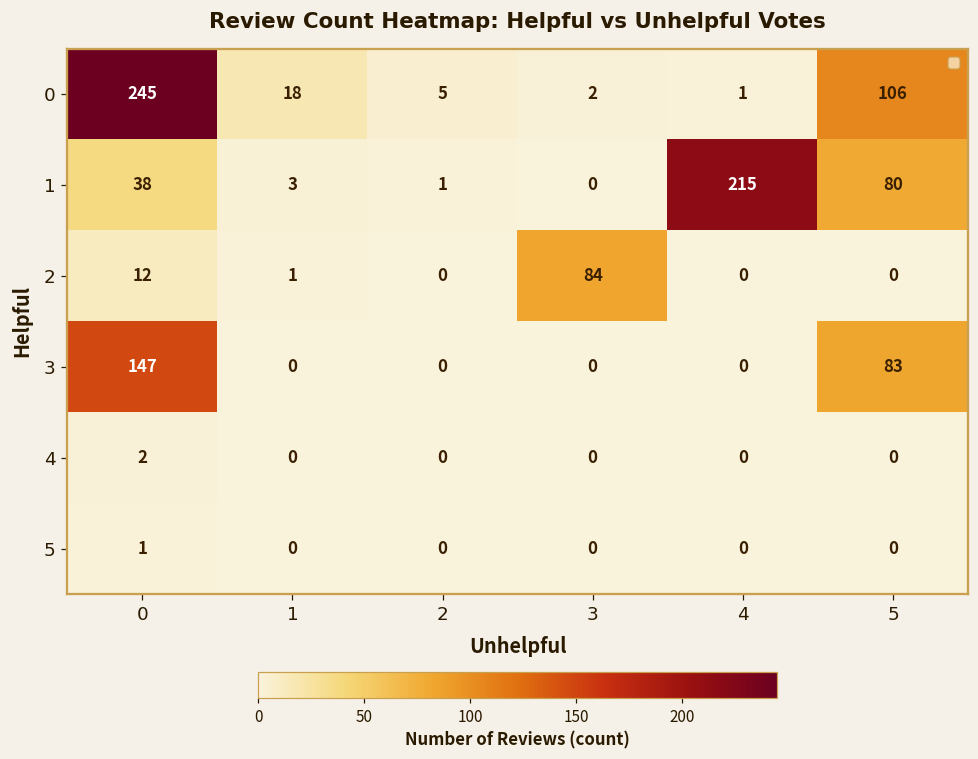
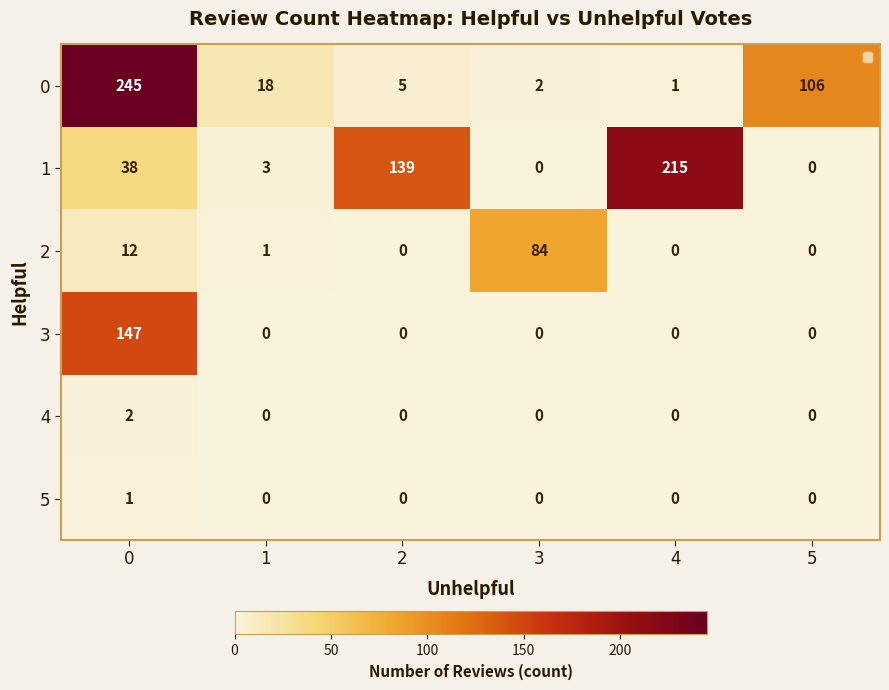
  {
    "0": {
      "0": 245,
      "1": 18,
      "2": 5,
      "3": 2,
      "4": 1,
      "5": 106
    },
    "1": {
      "0": 38,
      "1": 3,
-     "2": 1,
+     "2": 139,
      "3": 0,
      "4": 215,
-     "5": 80
+     "5": 0
    },
    "2": {
      "0": 12,
      "1": 1,
      "2": 0,
      "3": 84,
      "4": 0,
      "5": 0
    },
    "3": {
      "0": 147,
      "1": 0,
      "2": 0,
      "3": 0,
      "4": 0,
-     "5": 83
+     "5": 0
    },
    "4": {
      "0": 2,
      "1": 0,
      "2": 0,
      "3": 0,
      "4": 0,
      "5": 0
    },
    "5": {
      "0": 1,
      "1": 0,
      "2": 0,
      "3": 0,
      "4": 0,
      "5": 0
    }
  }
